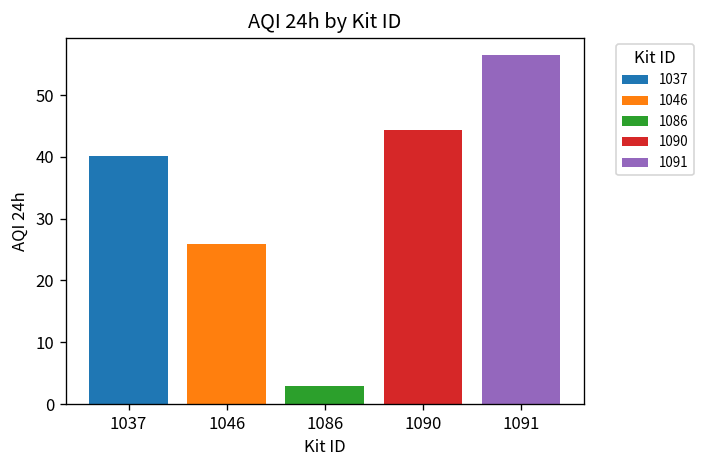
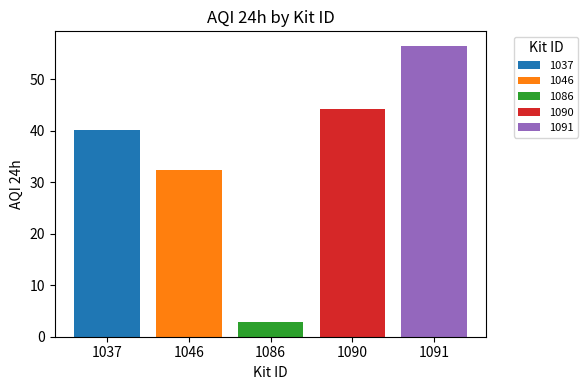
  {
    "1037": 40,
-   "1046": 26,
+   "1046": 32,
    "1086": 3,
    "1090": 44,
    "1091": 56
  }
